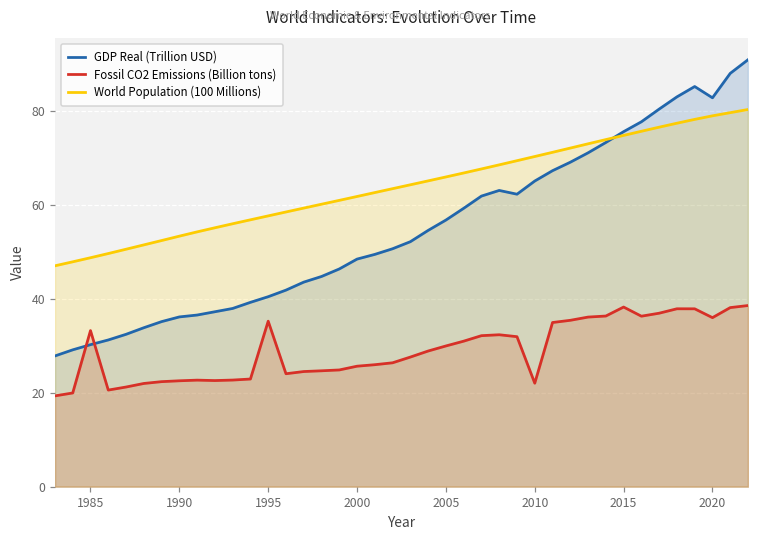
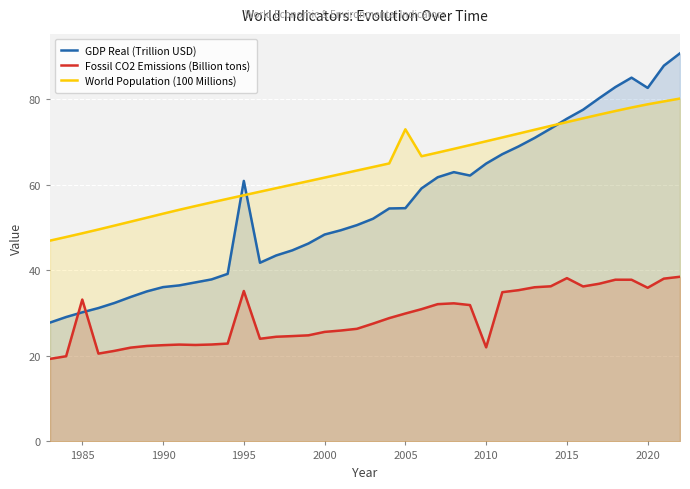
  {
    "GDP Real (Trillion USD)": {
      "1985": 30,
      "1990": 36,
-     "1995": 40,
+     "1995": 61,
      "2000": 48,
-     "2005": 57,
+     "2005": 55,
      "2010": 65,
      "2015": 76,
      "2020": 83
    },
    "Fossil CO2 Emissions (Billion tons)": {
      "1985": 33,
      "1990": 23,
      "1995": 35,
      "2000": 26,
      "2005": 30,
      "2010": 22,
      "2015": 38,
      "2020": 36
    },
    "World Population (100 Millions)": {
      "1985": 49,
      "1990": 53,
      "1995": 58,
      "2000": 62,
-     "2005": 66,
+     "2005": 73,
      "2010": 70,
      "2015": 75,
      "2020": 79
    }
  }
